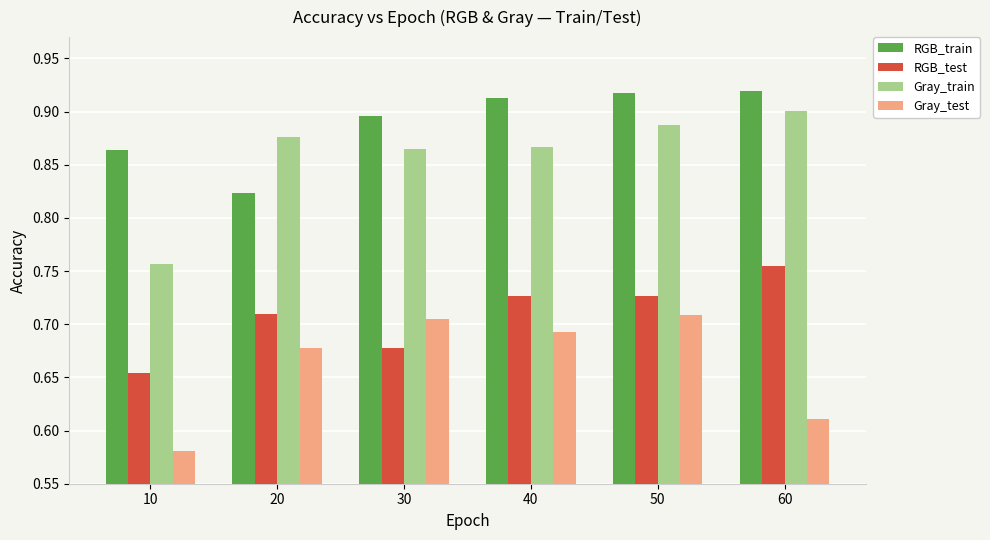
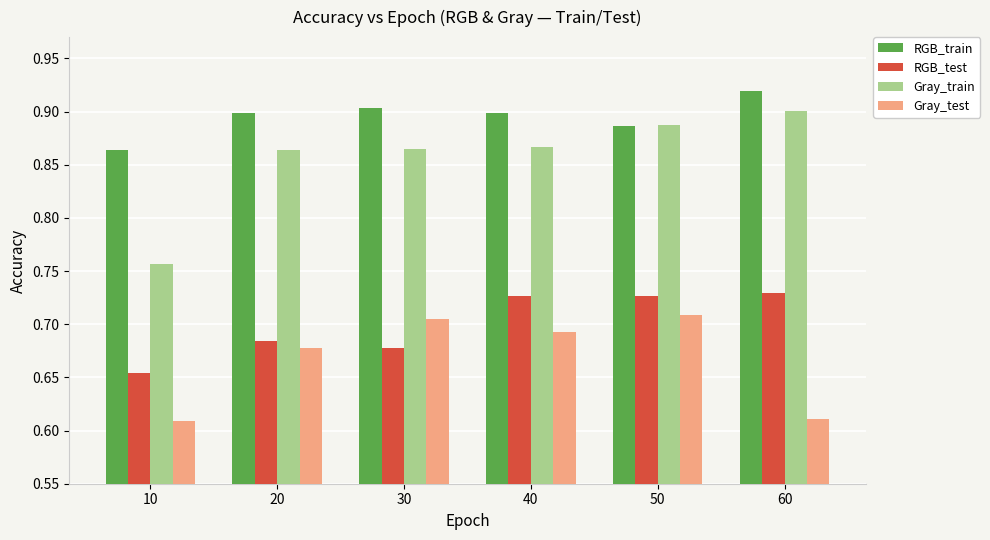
  {
    "RGB_train": {
      "10": 0.864,
-     "20": 0.824,
-     "30": 0.895,
-     "40": 0.913,
-     "50": 0.918,
+     "20": 0.898,
+     "30": 0.904,
+     "40": 0.898,
+     "50": 0.887,
      "60": 0.919
    },
    "RGB_test": {
      "10": 0.654,
-     "20": 0.710,
+     "20": 0.684,
      "30": 0.678,
      "40": 0.727,
      "50": 0.727,
-     "60": 0.755
+     "60": 0.729
    },
    "Gray_train": {
      "10": 0.757,
-     "20": 0.876,
+     "20": 0.864,
      "30": 0.865,
      "40": 0.867,
      "50": 0.888,
      "60": 0.900
    },
    "Gray_test": {
-     "10": 0.581,
+     "10": 0.609,
      "20": 0.678,
      "30": 0.705,
      "40": 0.693,
      "50": 0.709,
      "60": 0.610
    }
  }
